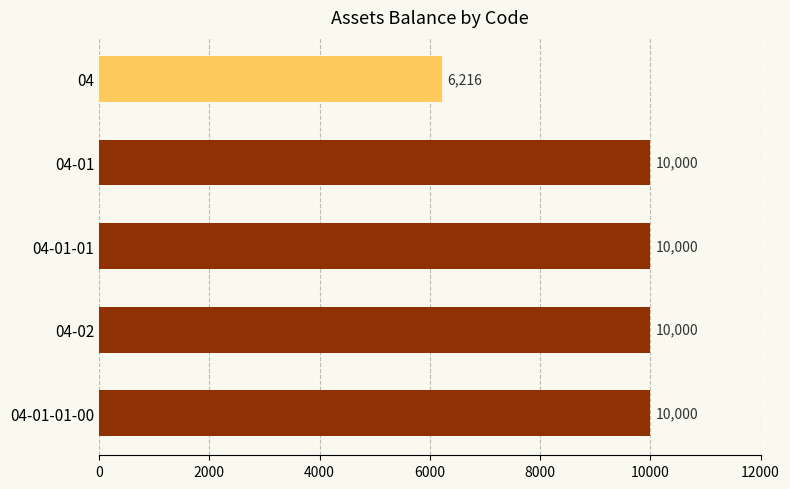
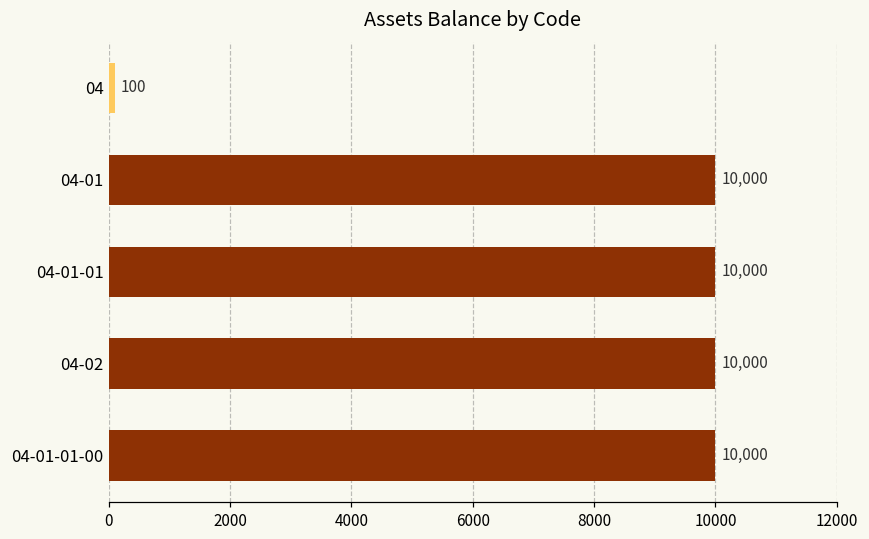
  {
-   "04": "6,216",
+   "04": "100",
    "04-01": "10,000",
    "04-01-01": "10,000",
    "04-02": "10,000",
    "04-01-01-00": "10,000"
  }
